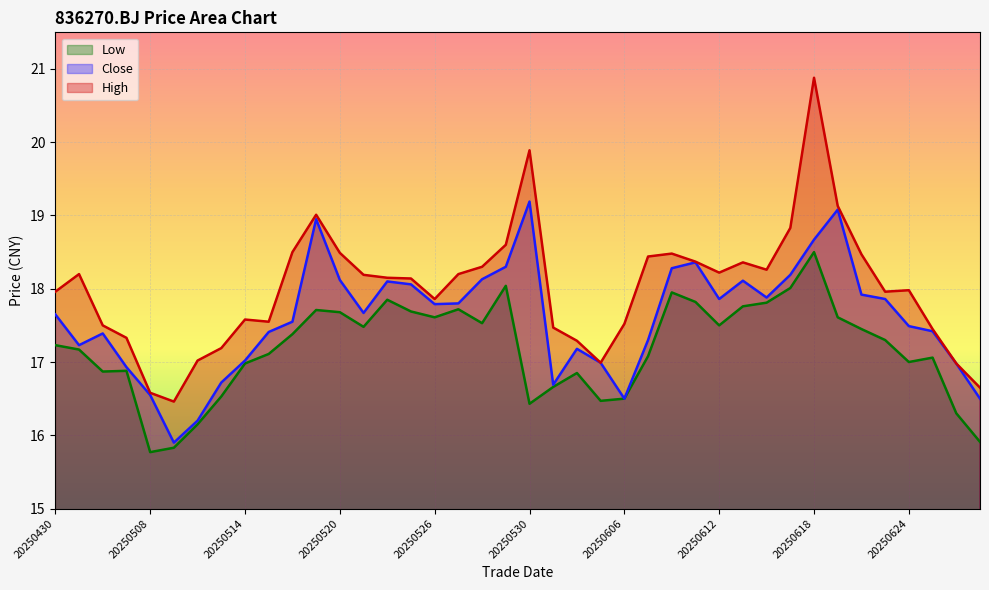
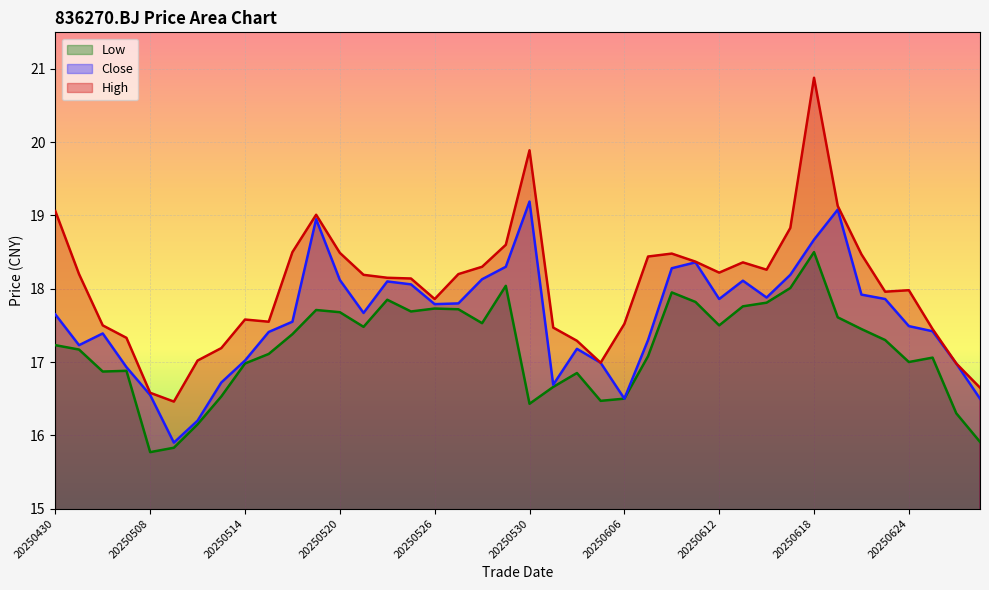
  {
    "Low": {
      "20250430": 17.2,
      "20250508": 15.8,
      "20250514": 17.0,
      "20250520": 17.7,
-     "20250526": 17.6,
+     "20250526": 17.7,
      "20250530": 16.4,
      "20250612": 17.5,
      "20250618": 18.5,
      "20250624": 17.0
    },
    "Close": {
      "20250430": 17.7,
      "20250514": 17.0,
      "20250520": 18.1,
      "20250526": 17.8,
      "20250530": 19.2,
      "20250612": 17.9,
      "20250618": 18.7,
      "20250624": 17.5
    },
    "High": {
-     "20250430": 18.0,
+     "20250430": 19.1,
      "20250514": 17.6,
      "20250520": 18.5,
      "20250526": 17.9,
      "20250530": 19.9,
      "20250606": 17.5,
      "20250612": 18.2,
      "20250618": 20.9,
      "20250624": 18.0
    }
  }
